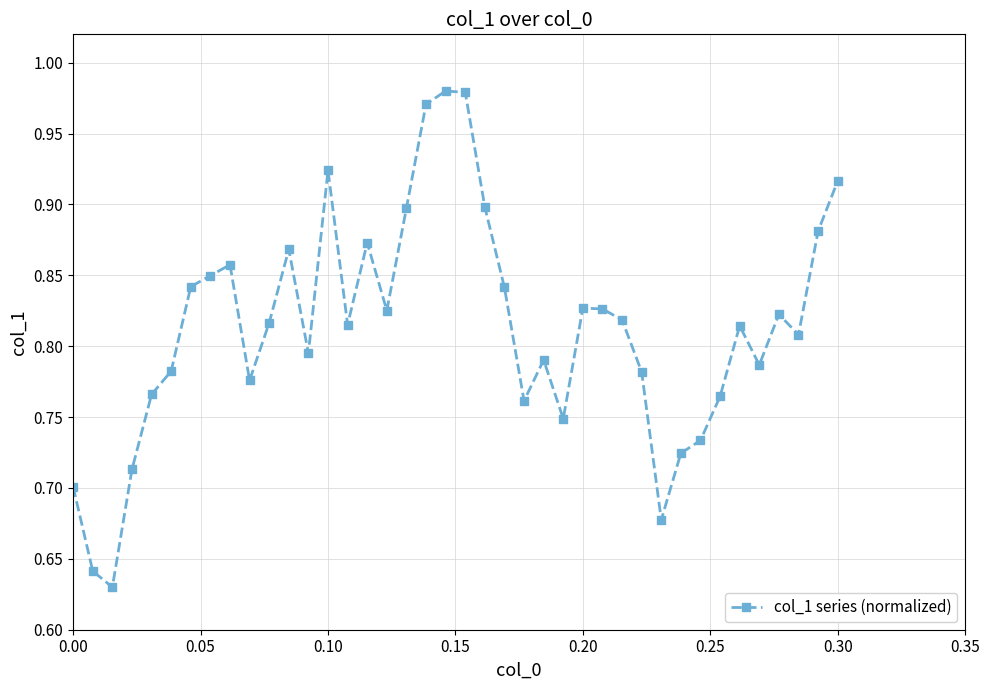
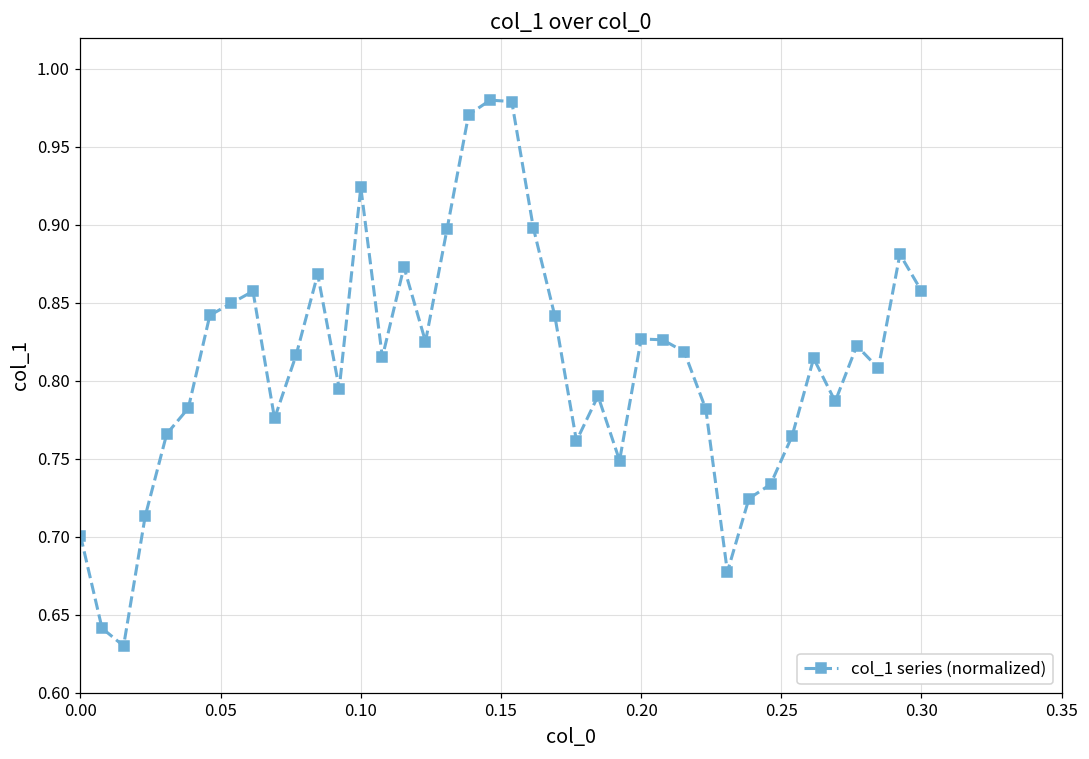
  {
    "0.00": 0.701,
    "0.10": 0.924,
    "0.20": 0.827,
-   "0.30": 0.917
+   "0.30": 0.858
  }
